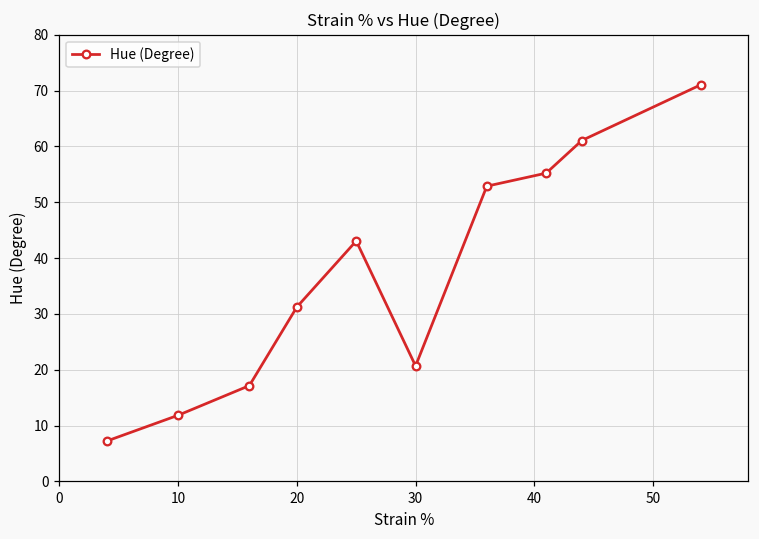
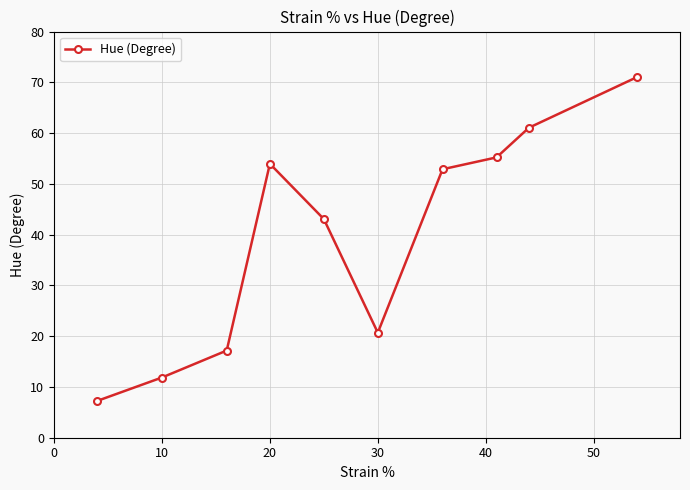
  {
    "10": 12,
-   "20": 31,
+   "20": 54,
    "30": 21
  }
